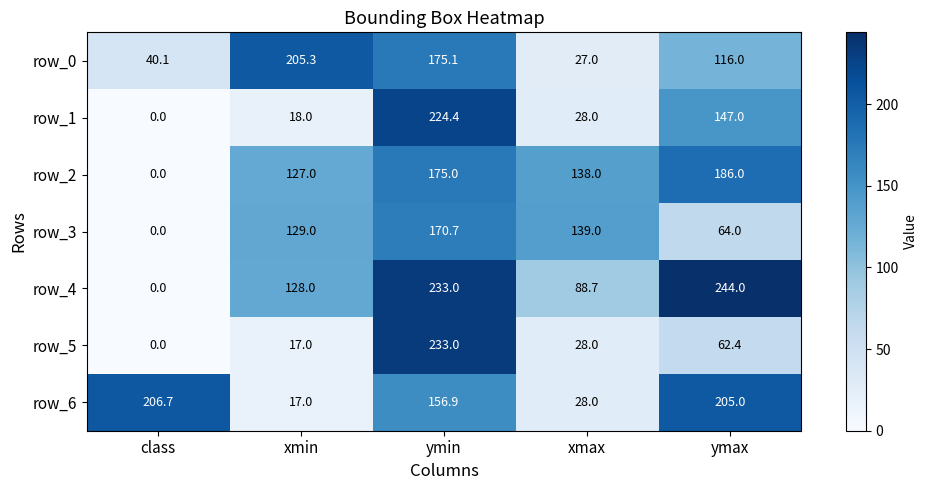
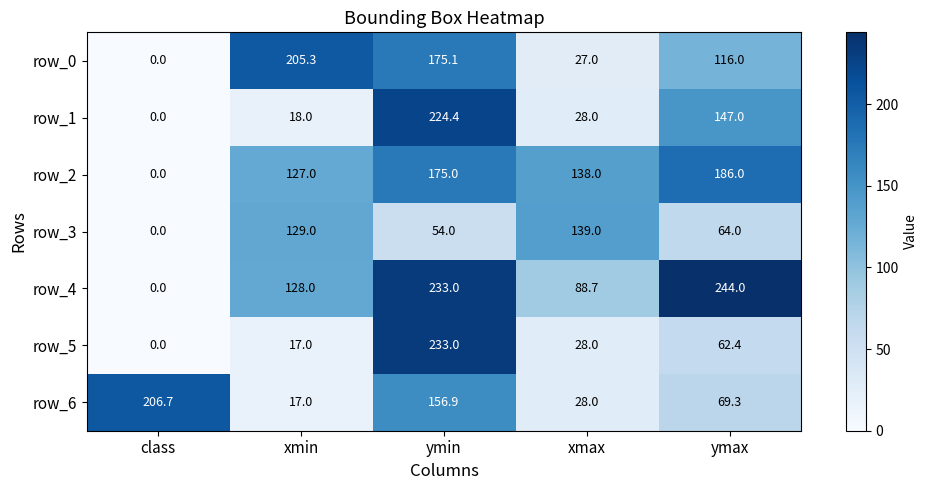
  {
    "row_0": {
-     "class": 40.1,
+     "class": 0.0,
      "xmin": 205.3,
      "ymin": 175.1,
      "xmax": 27.0,
      "ymax": 116.0
    },
    "row_1": {
      "class": 0.0,
      "xmin": 18.0,
      "ymin": 224.4,
      "xmax": 28.0,
      "ymax": 147.0
    },
    "row_2": {
      "class": 0.0,
      "xmin": 127.0,
      "ymin": 175.0,
      "xmax": 138.0,
      "ymax": 186.0
    },
    "row_3": {
      "class": 0.0,
      "xmin": 129.0,
-     "ymin": 170.7,
+     "ymin": 54.0,
      "xmax": 139.0,
      "ymax": 64.0
    },
    "row_4": {
      "class": 0.0,
      "xmin": 128.0,
      "ymin": 233.0,
      "xmax": 88.7,
      "ymax": 244.0
    },
    "row_5": {
      "class": 0.0,
      "xmin": 17.0,
      "ymin": 233.0,
      "xmax": 28.0,
      "ymax": 62.4
    },
    "row_6": {
      "class": 206.7,
      "xmin": 17.0,
      "ymin": 156.9,
      "xmax": 28.0,
-     "ymax": 205.0
+     "ymax": 69.3
    }
  }
